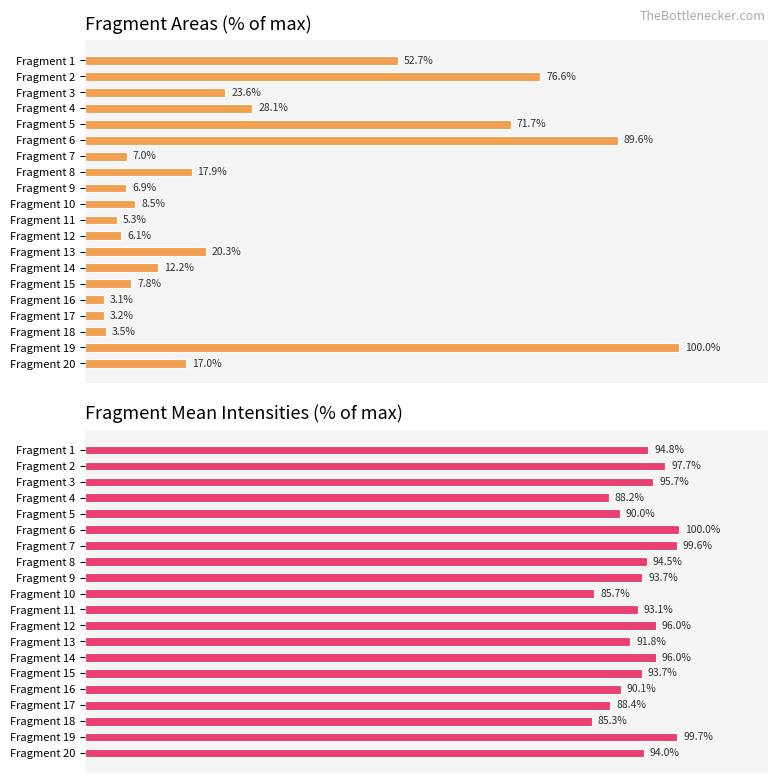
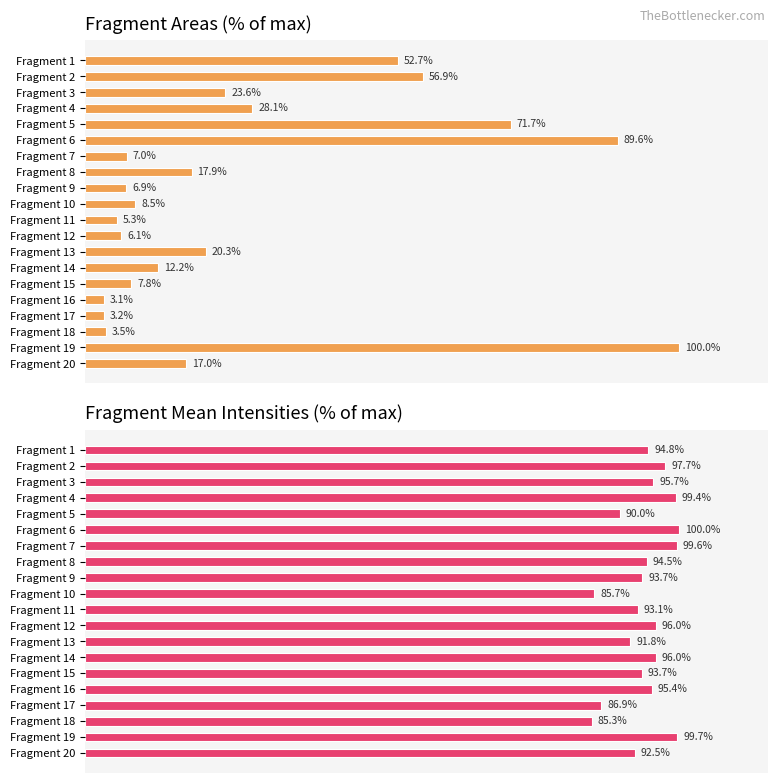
  {
    "Fragment Areas (% of max)": {
      "Fragment 1": "52.7%",
-     "Fragment 2": "76.6%",
+     "Fragment 2": "56.9%",
      "Fragment 3": "23.6%",
      "Fragment 4": "28.1%",
      "Fragment 5": "71.7%",
      "Fragment 6": "89.6%",
      "Fragment 7": "7.0%",
      "Fragment 8": "17.9%",
      "Fragment 9": "6.9%",
      "Fragment 10": "8.5%",
      "Fragment 11": "5.3%",
      "Fragment 12": "6.1%",
      "Fragment 13": "20.3%",
      "Fragment 14": "12.2%",
      "Fragment 15": "7.8%",
      "Fragment 16": "3.1%",
      "Fragment 17": "3.2%",
      "Fragment 18": "3.5%",
      "Fragment 19": "100.0%",
      "Fragment 20": "17.0%"
    },
    "Fragment Mean Intensities (% of max)": {
      "Fragment 1": "94.8%",
      "Fragment 2": "97.7%",
      "Fragment 3": "95.7%",
-     "Fragment 4": "88.2%",
+     "Fragment 4": "99.4%",
      "Fragment 5": "90.0%",
      "Fragment 6": "100.0%",
      "Fragment 7": "99.6%",
      "Fragment 8": "94.5%",
      "Fragment 9": "93.7%",
      "Fragment 10": "85.7%",
      "Fragment 11": "93.1%",
      "Fragment 12": "96.0%",
      "Fragment 13": "91.8%",
      "Fragment 14": "96.0%",
      "Fragment 15": "93.7%",
-     "Fragment 16": "90.1%",
-     "Fragment 17": "88.4%",
+     "Fragment 16": "95.4%",
+     "Fragment 17": "86.9%",
      "Fragment 18": "85.3%",
      "Fragment 19": "99.7%",
-     "Fragment 20": "94.0%"
+     "Fragment 20": "92.5%"
    }
  }
